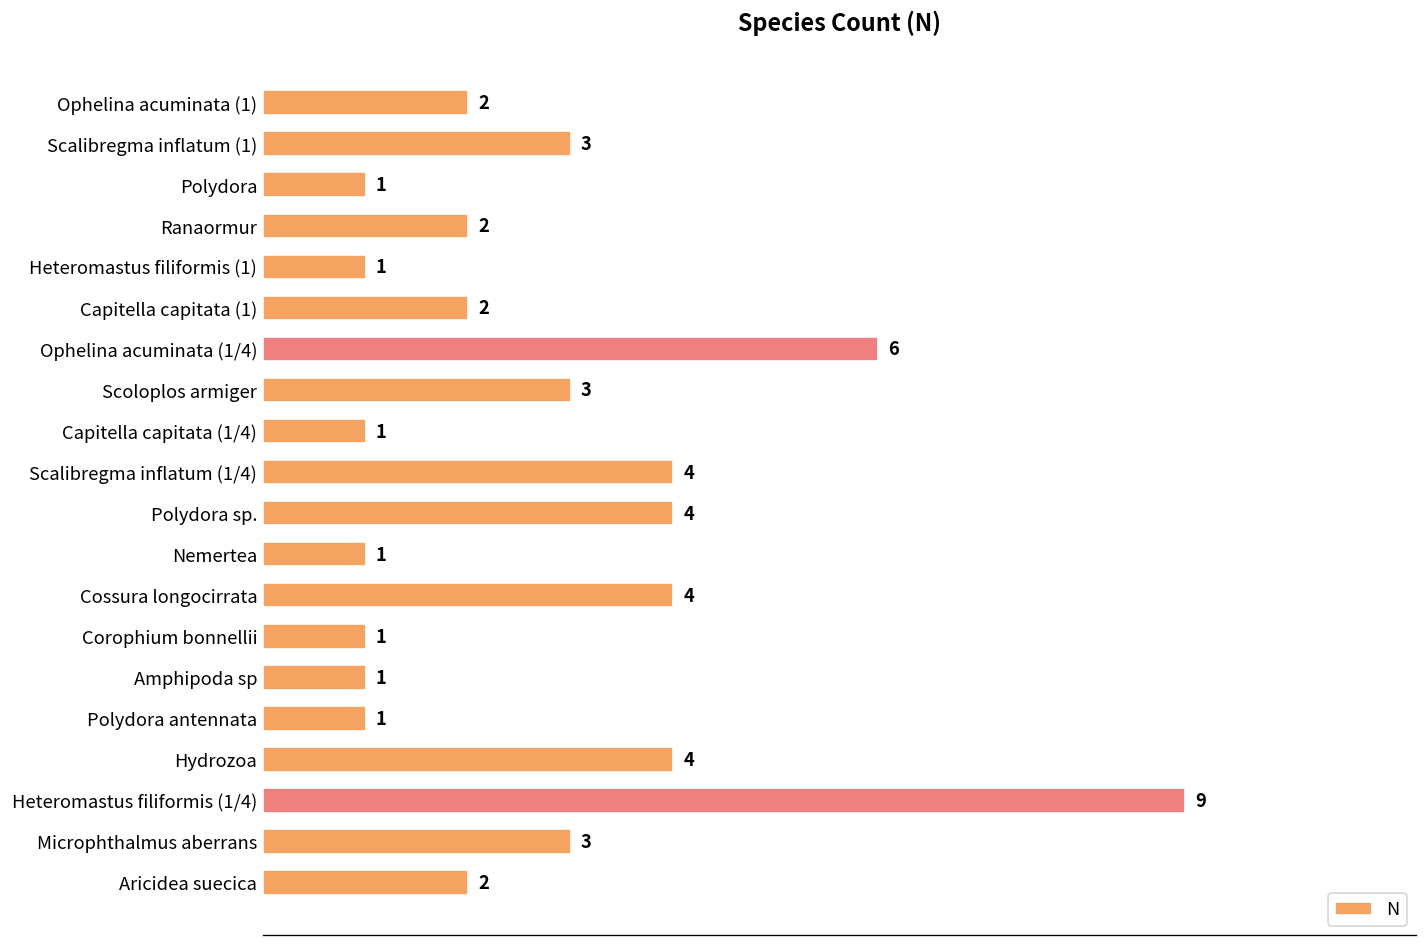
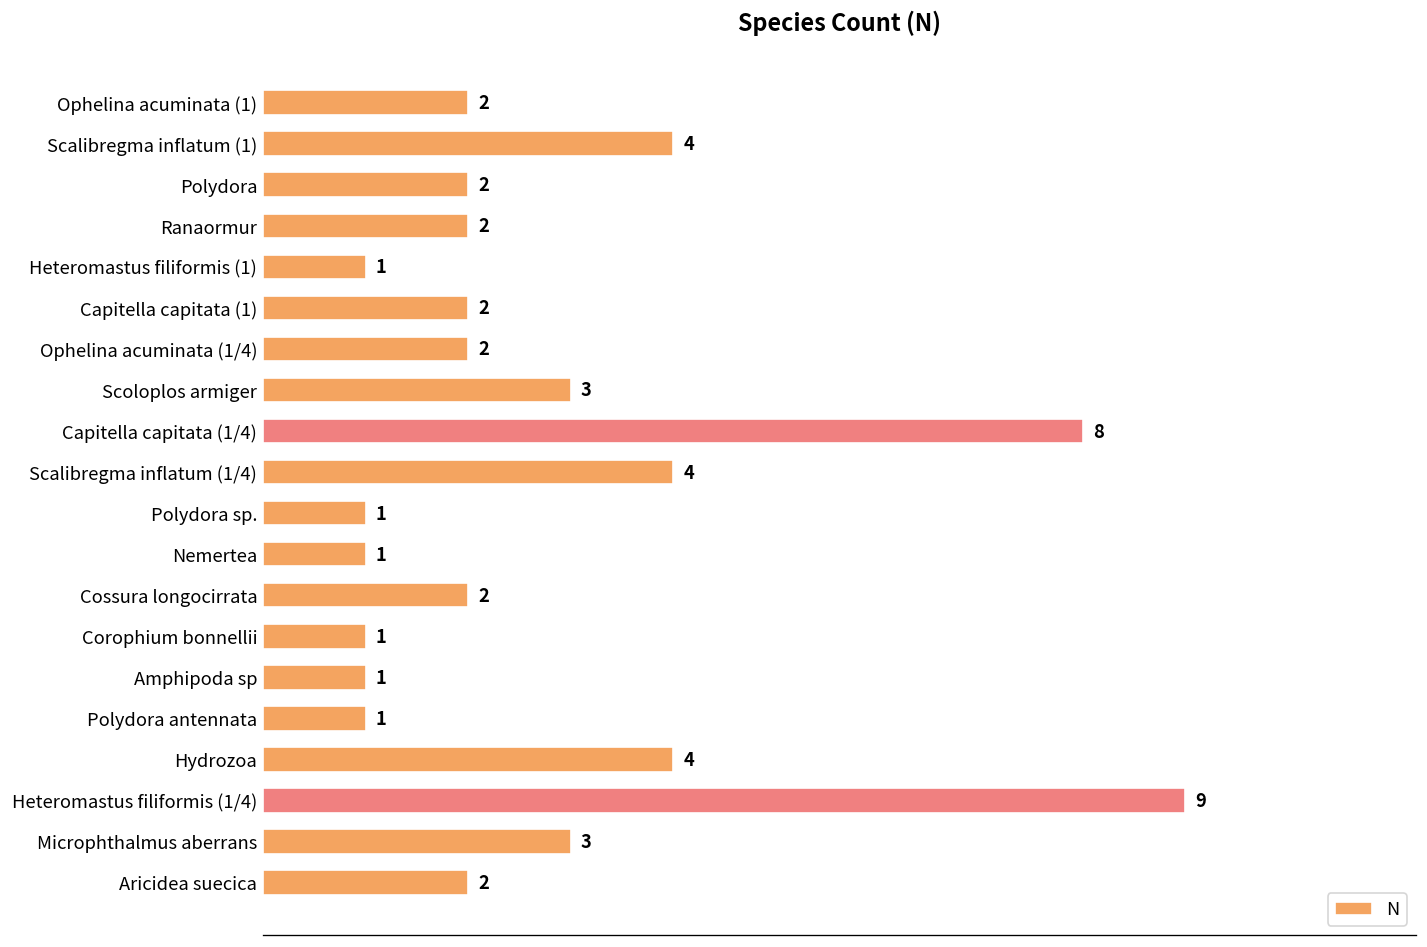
  {
    "Ophelina acuminata (1)": 2,
-   "Scalibregma inflatum (1)": 3,
-   "Polydora": 1,
+   "Scalibregma inflatum (1)": 4,
+   "Polydora": 2,
    "Ranaormur": 2,
    "Heteromastus filiformis (1)": 1,
    "Capitella capitata (1)": 2,
-   "Ophelina acuminata (1/4)": 6,
+   "Ophelina acuminata (1/4)": 2,
    "Scoloplos armiger": 3,
-   "Capitella capitata (1/4)": 1,
+   "Capitella capitata (1/4)": 8,
    "Scalibregma inflatum (1/4)": 4,
-   "Polydora sp.": 4,
+   "Polydora sp.": 1,
    "Nemertea": 1,
-   "Cossura longocirrata": 4,
+   "Cossura longocirrata": 2,
    "Corophium bonnellii": 1,
    "Amphipoda sp": 1,
    "Polydora antennata": 1,
    "Hydrozoa": 4,
    "Heteromastus filiformis (1/4)": 9,
    "Microphthalmus aberrans": 3,
    "Aricidea suecica": 2
  }
